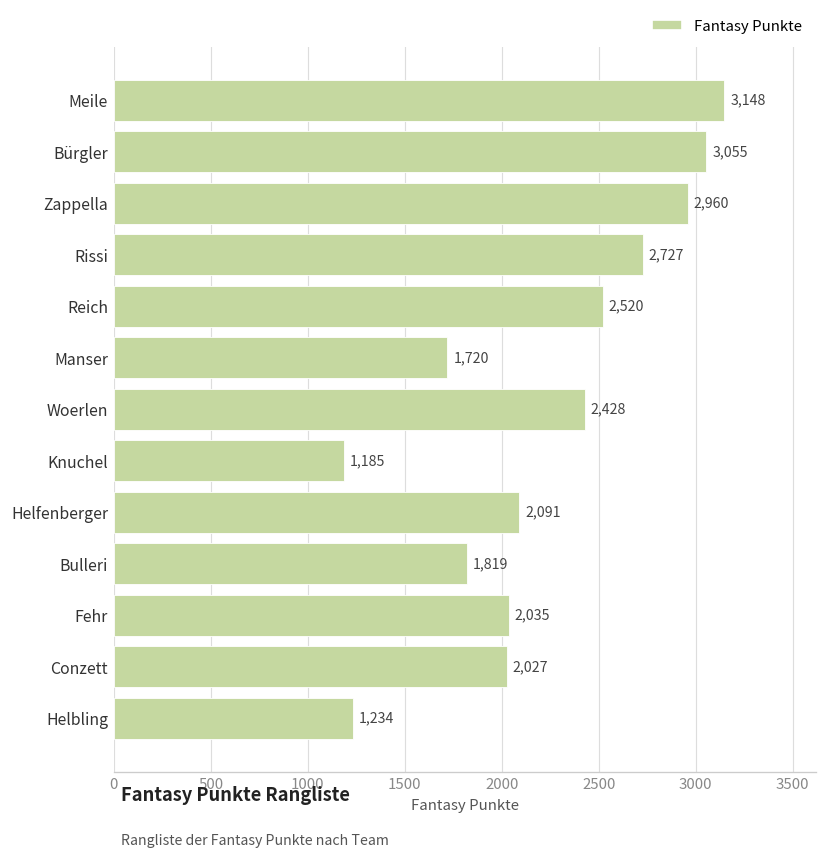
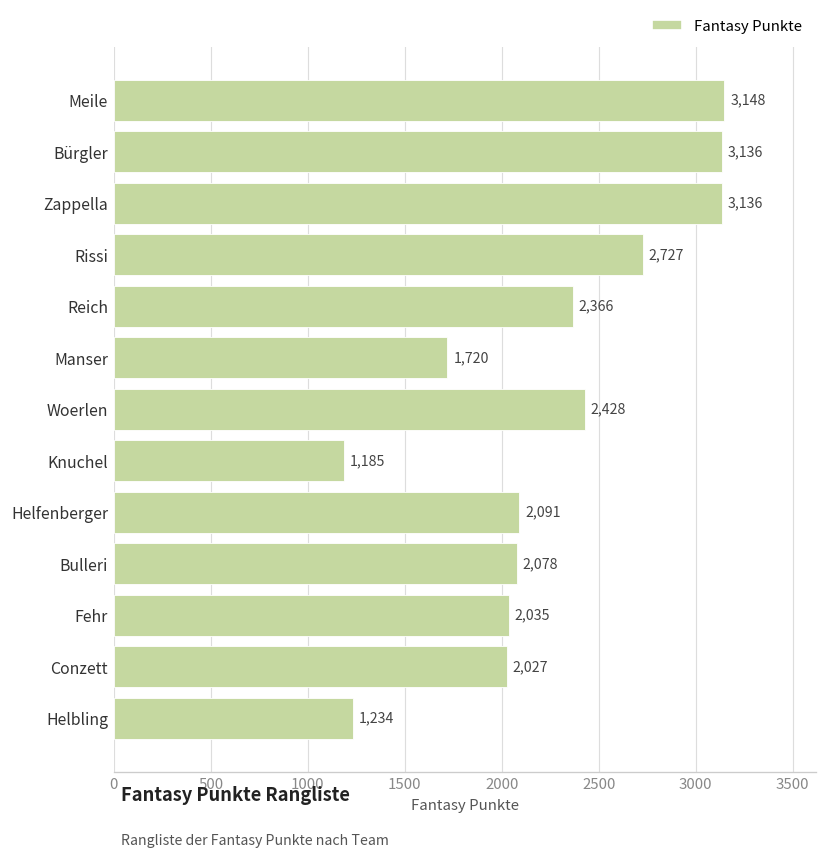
  {
    "Meile": "3,148",
-   "Bürgler": "3,055",
-   "Zappella": "2,960",
+   "Bürgler": "3,136",
+   "Zappella": "3,136",
    "Rissi": "2,727",
-   "Reich": "2,520",
+   "Reich": "2,366",
    "Manser": "1,720",
    "Woerlen": "2,428",
    "Knuchel": "1,185",
    "Helfenberger": "2,091",
-   "Bulleri": "1,819",
+   "Bulleri": "2,078",
    "Fehr": "2,035",
    "Conzett": "2,027",
    "Helbling": "1,234"
  }
